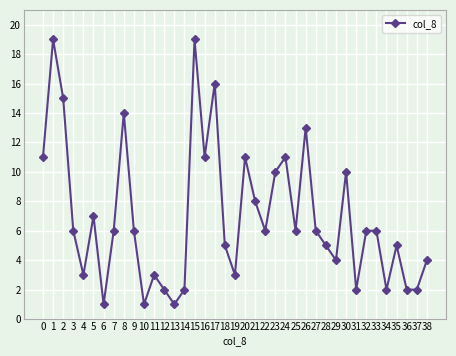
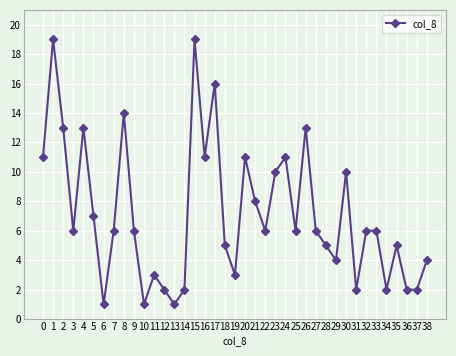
  {
    "0": 11,
    "1": 19,
-   "2": 15,
+   "2": 13,
    "3": 6,
-   "4": 3,
+   "4": 13,
    "5": 7,
    "6": 1,
    "7": 6,
    "8": 14,
    "9": 6,
    "10": 1,
    "11": 3,
    "12": 2,
    "13": 1,
    "14": 2,
    "15": 19,
    "16": 11,
    "17": 16,
    "18": 5,
    "19": 3,
    "20": 11,
    "21": 8,
    "22": 6,
    "23": 10,
    "24": 11,
    "25": 6,
    "26": 13,
    "27": 6,
    "28": 5,
    "29": 4,
    "30": 10,
    "31": 2,
    "32": 6,
    "33": 6,
    "34": 2,
    "35": 5,
    "36": 2,
    "37": 2,
    "38": 4
  }
